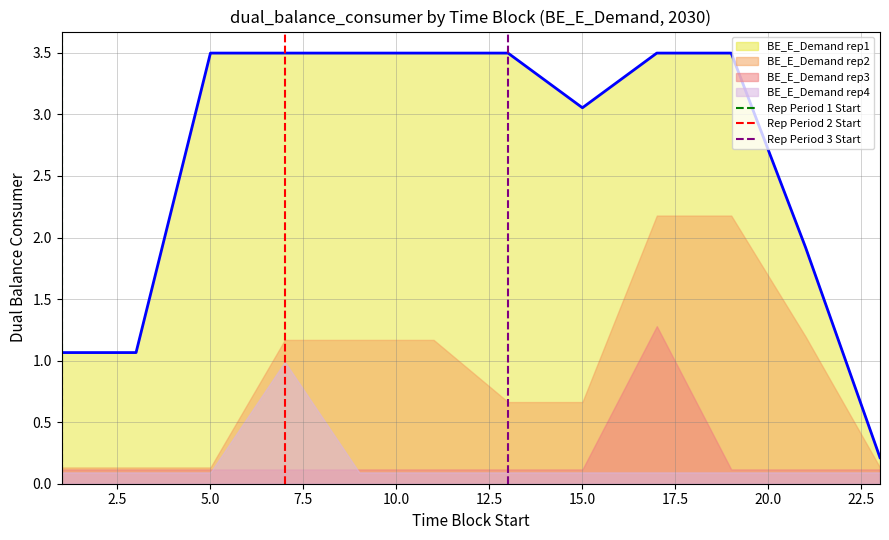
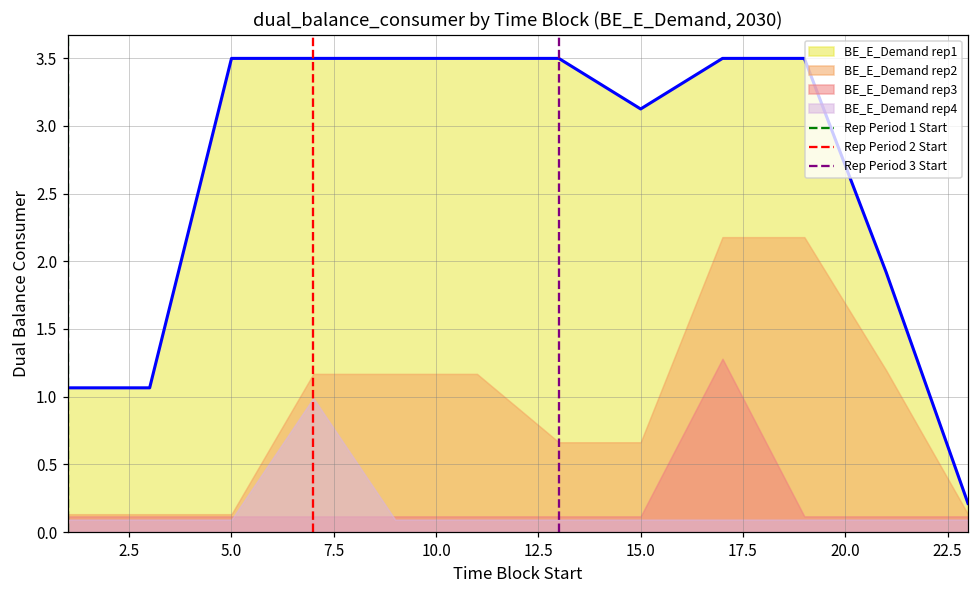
  {
    "BE_E_Demand rep1": {
      "5.0": 3.50,
-     "15.0": 3.05
+     "15.0": 3.12
    },
    "BE_E_Demand rep4": {
      "5.0": 0.09,
      "15.0": 0.09
    }
  }
